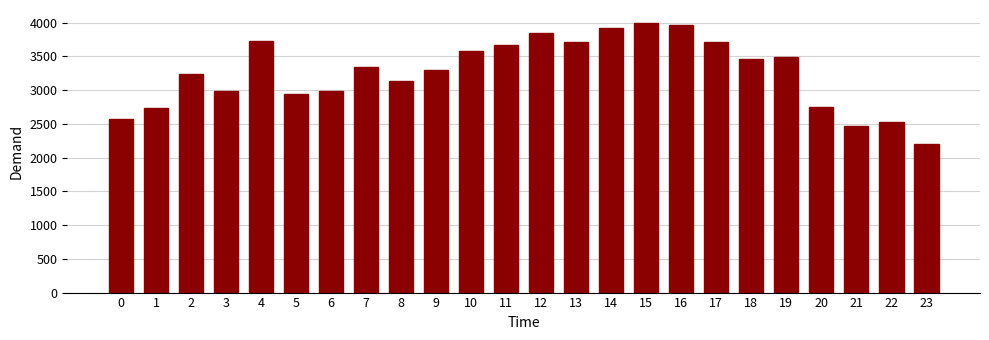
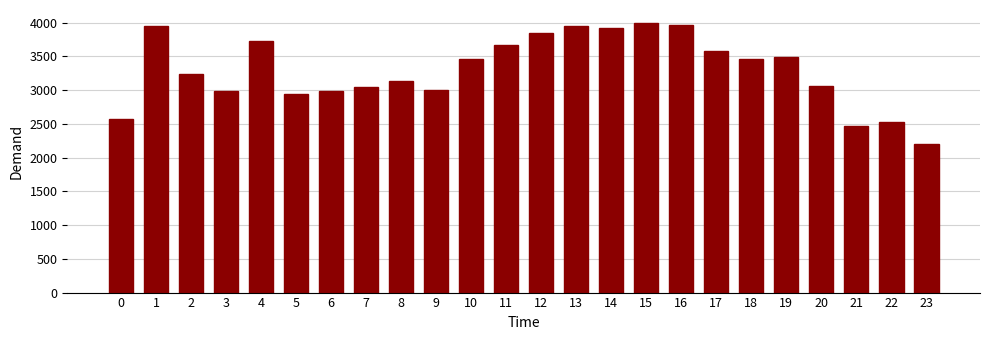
  {
    "0": 2600,
-   "1": 2700,
+   "1": 3900,
    "2": 3200,
    "3": 3000,
    "4": 3700,
    "5": 2900,
    "6": 3000,
-   "7": 3300,
+   "7": 3100,
    "8": 3100,
-   "9": 3300,
-   "10": 3600,
+   "9": 3000,
+   "10": 3500,
    "11": 3700,
    "12": 3800,
-   "13": 3700,
+   "13": 4000,
    "14": 3900,
    "15": 4000,
    "16": 4000,
-   "17": 3700,
+   "17": 3600,
    "18": 3500,
    "19": 3500,
-   "20": 2700,
+   "20": 3100,
    "21": 2500,
    "22": 2500,
    "23": 2200
  }
